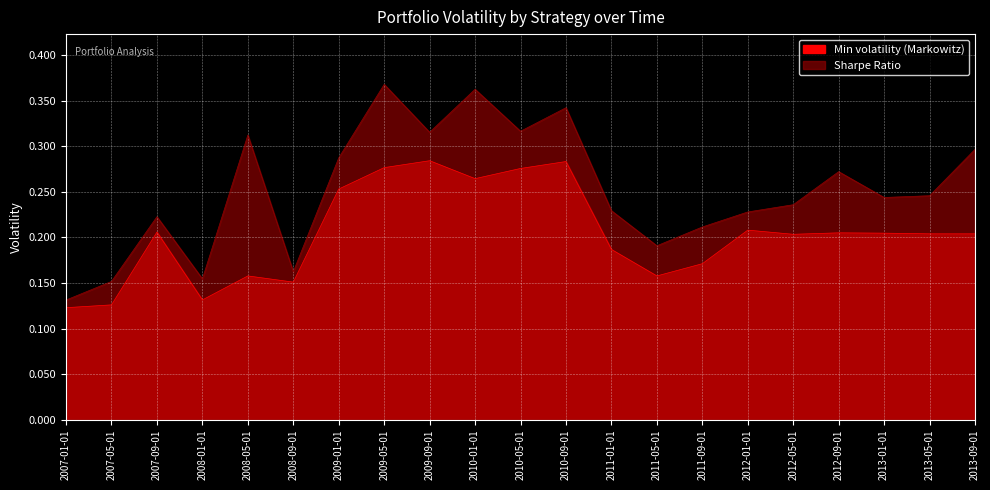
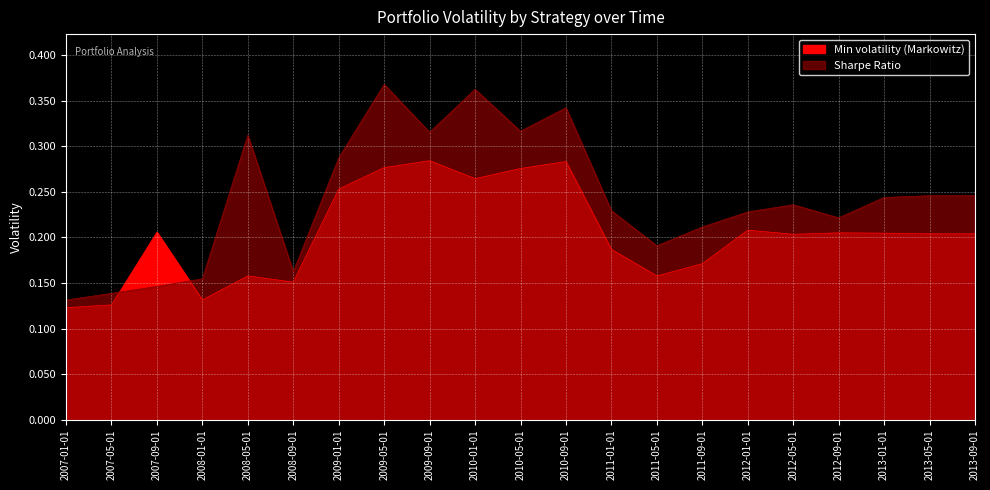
  {
    "Min volatility (Markowitz)": {
      "2007-01-01": 0.12,
      "2007-05-01": 0.13,
      "2007-09-01": 0.21,
      "2008-01-01": 0.13,
      "2008-05-01": 0.16,
      "2008-09-01": 0.15,
      "2009-01-01": 0.25,
      "2009-05-01": 0.28,
      "2009-09-01": 0.28,
      "2010-01-01": 0.26,
      "2010-05-01": 0.28,
      "2010-09-01": 0.28,
      "2011-01-01": 0.19,
      "2011-05-01": 0.16,
      "2011-09-01": 0.17,
      "2012-01-01": 0.21,
      "2012-05-01": 0.20,
      "2012-09-01": 0.21,
      "2013-01-01": 0.20,
      "2013-05-01": 0.20,
      "2013-09-01": 0.20
    },
    "Sharpe Ratio": {
      "2007-01-01": 0.13,
-     "2007-05-01": 0.15,
-     "2007-09-01": 0.22,
+     "2007-05-01": 0.14,
+     "2007-09-01": 0.15,
      "2008-01-01": 0.15,
      "2008-05-01": 0.31,
      "2008-09-01": 0.16,
      "2009-01-01": 0.29,
      "2009-05-01": 0.37,
      "2009-09-01": 0.32,
      "2010-01-01": 0.36,
      "2010-05-01": 0.32,
      "2010-09-01": 0.34,
      "2011-01-01": 0.23,
      "2011-05-01": 0.19,
      "2011-09-01": 0.21,
      "2012-01-01": 0.23,
      "2012-05-01": 0.24,
-     "2012-09-01": 0.27,
+     "2012-09-01": 0.22,
      "2013-01-01": 0.24,
      "2013-05-01": 0.25,
-     "2013-09-01": 0.30
+     "2013-09-01": 0.25
    }
  }
